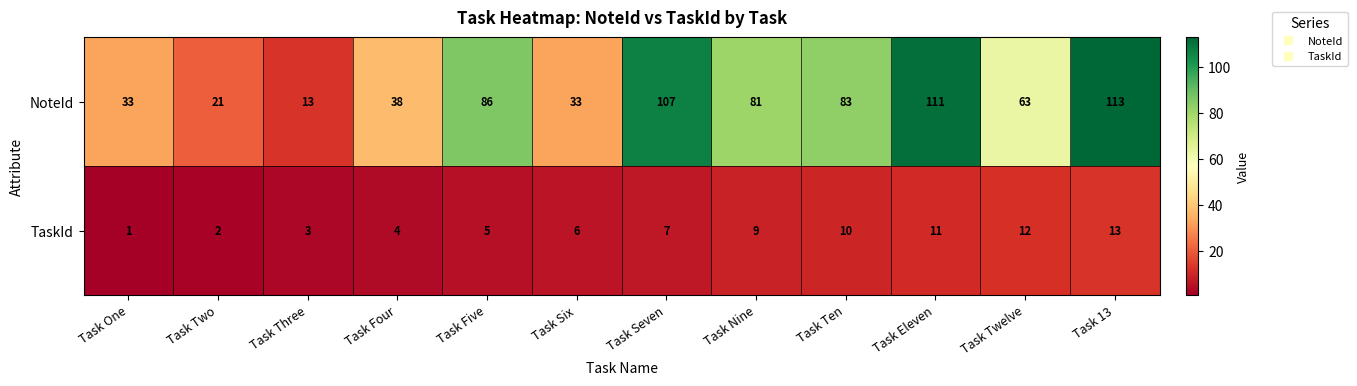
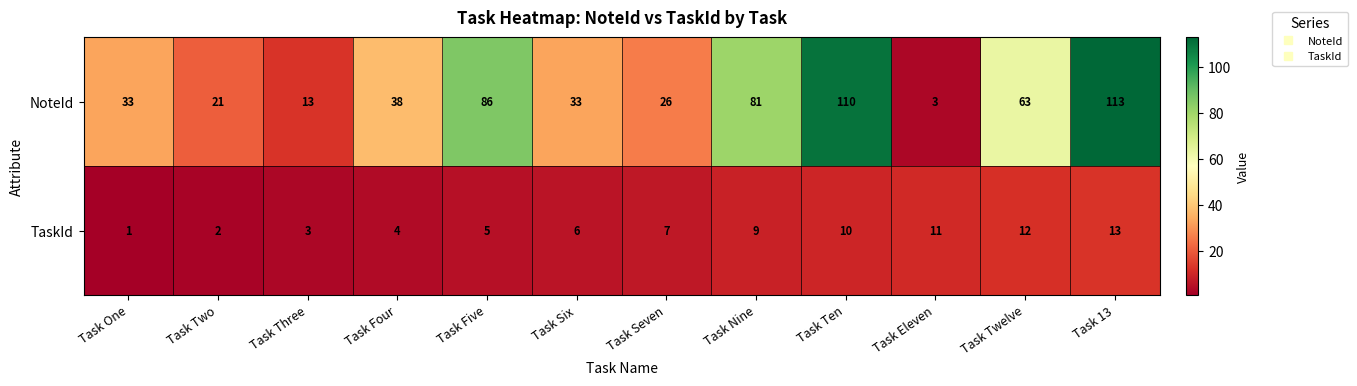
  {
    "NoteId": {
      "Task One": 33,
      "Task Two": 21,
      "Task Three": 13,
      "Task Four": 38,
      "Task Five": 86,
      "Task Six": 33,
-     "Task Seven": 107,
+     "Task Seven": 26,
      "Task Nine": 81,
-     "Task Ten": 83,
-     "Task Eleven": 111,
+     "Task Ten": 110,
+     "Task Eleven": 3,
      "Task Twelve": 63,
      "Task 13": 113
    },
    "TaskId": {
      "Task One": 1,
      "Task Two": 2,
      "Task Three": 3,
      "Task Four": 4,
      "Task Five": 5,
      "Task Six": 6,
      "Task Seven": 7,
      "Task Nine": 9,
      "Task Ten": 10,
      "Task Eleven": 11,
      "Task Twelve": 12,
      "Task 13": 13
    }
  }
